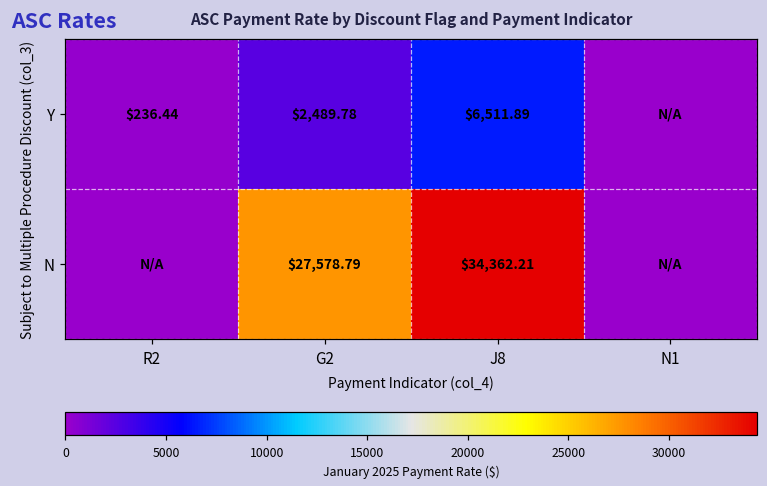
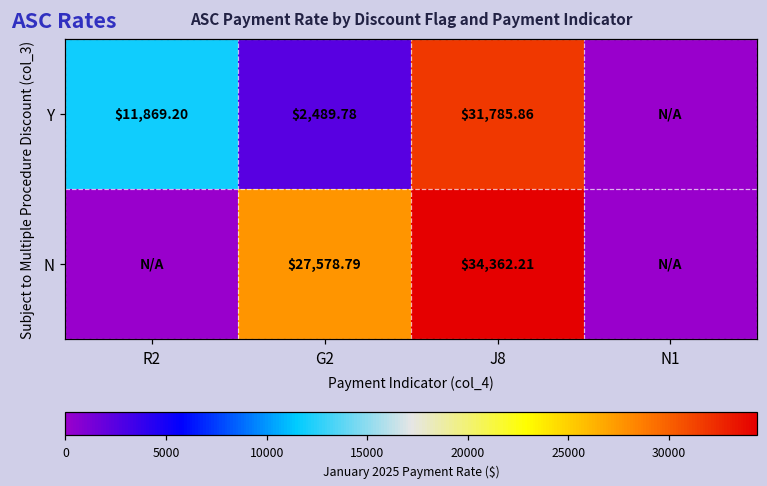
  {
    "Y": {
-     "R2": "$236.44",
+     "R2": "$11,869.20",
      "G2": "$2,489.78",
-     "J8": "$6,511.89"
+     "J8": "$31,785.86"
    },
    "N": {
      "G2": "$27,578.79",
      "J8": "$34,362.21"
    }
  }
